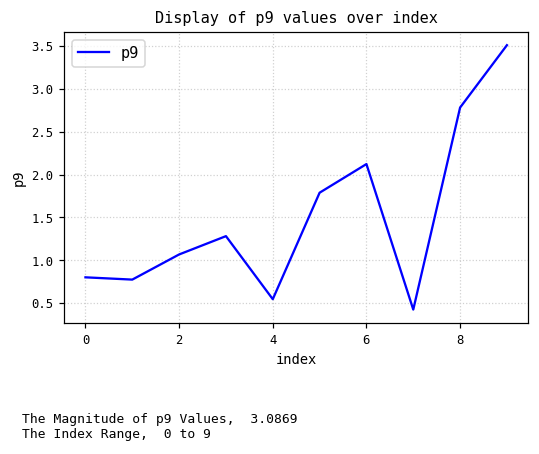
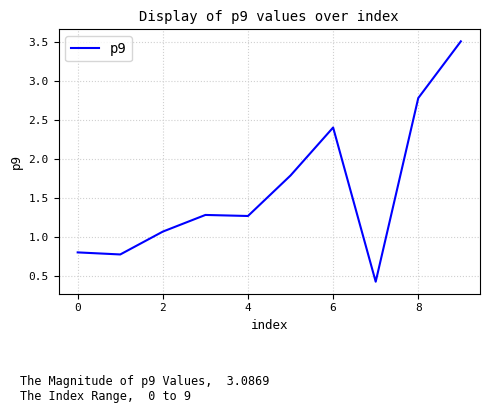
  {
    "0": 0.8,
    "2": 1.1,
-   "4": 0.5,
-   "6": 2.1,
+   "4": 1.3,
+   "6": 2.4,
    "8": 2.8
  }
